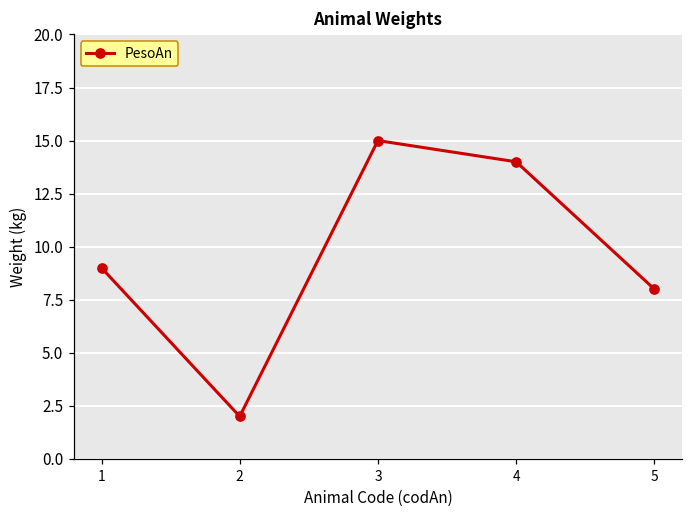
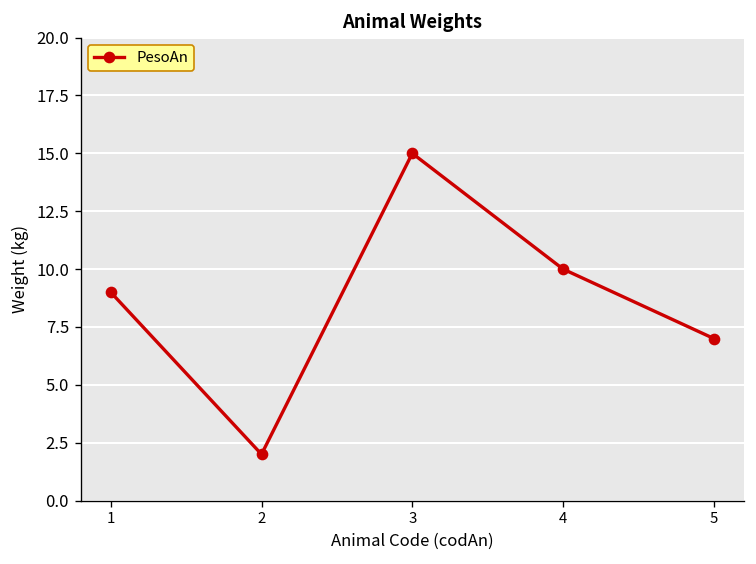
  {
    "1": 9,
    "2": 2,
    "3": 15,
-   "4": 14,
-   "5": 8
+   "4": 10,
+   "5": 7
  }
